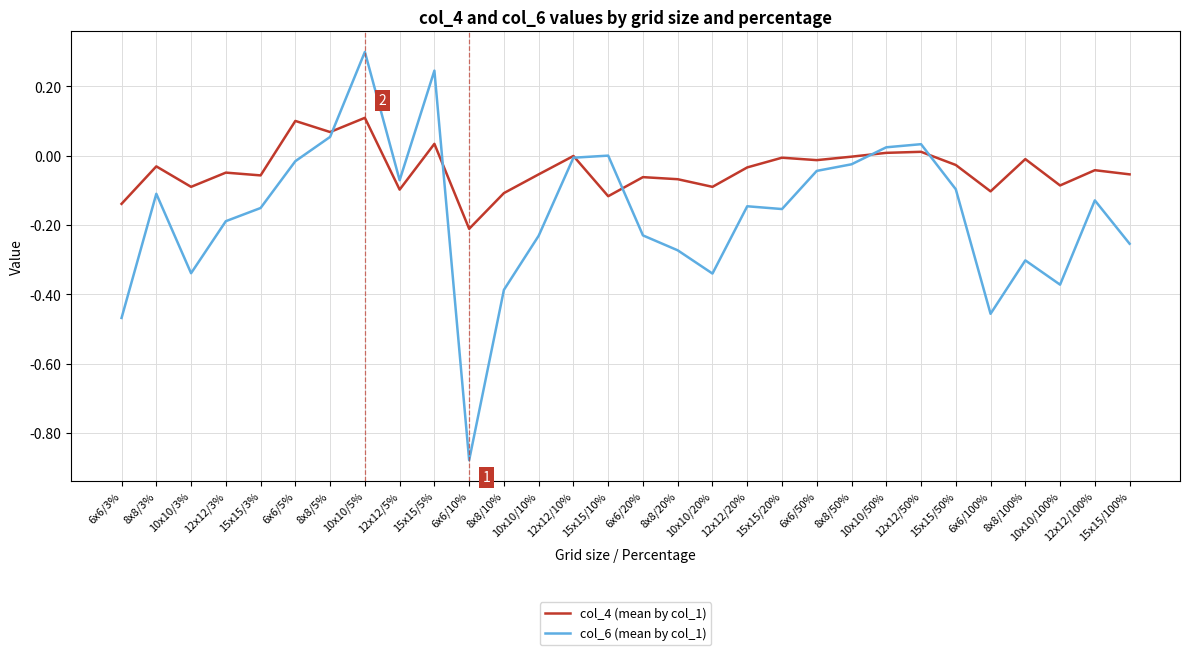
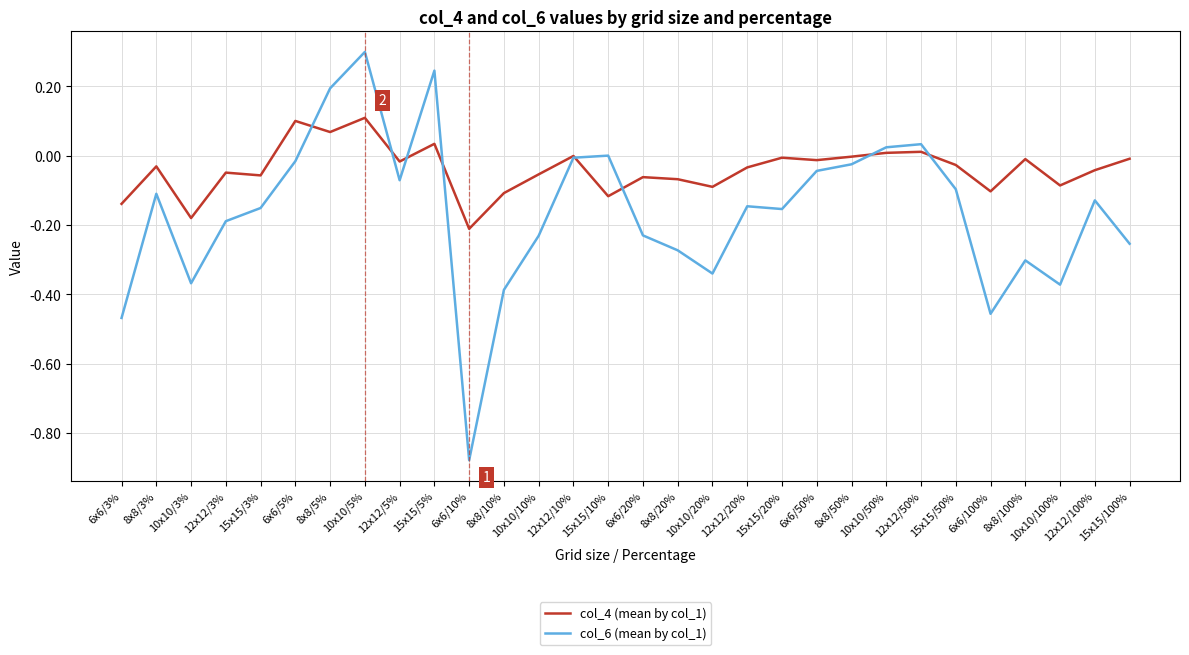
  {
    "col_4 (mean by col_1)": {
      "6x6/3%": -0.14,
      "8x8/3%": -0.03,
-     "10x10/3%": -0.09,
+     "10x10/3%": -0.18,
      "12x12/3%": -0.05,
      "15x15/3%": -0.06,
      "6x6/5%": 0.10,
      "8x8/5%": 0.07,
-     "12x12/5%": -0.10,
+     "12x12/5%": -0.02,
      "15x15/5%": 0.03,
      "6x6/10%": -0.21,
      "8x8/10%": -0.11,
      "10x10/10%": -0.05,
      "15x15/10%": -0.12,
      "6x6/20%": -0.06,
      "8x8/20%": -0.07,
      "10x10/20%": -0.09,
      "12x12/20%": -0.03,
      "15x15/20%": -0.01,
      "6x6/50%": -0.01,
      "8x8/50%": 0.00,
      "10x10/50%": 0.01,
      "12x12/50%": 0.01,
      "15x15/50%": -0.03,
      "6x6/100%": -0.10,
      "8x8/100%": -0.01,
      "10x10/100%": -0.09,
      "12x12/100%": -0.04,
-     "15x15/100%": -0.05
+     "15x15/100%": -0.01
    },
    "col_6 (mean by col_1)": {
      "6x6/3%": -0.47,
      "8x8/3%": -0.11,
-     "10x10/3%": -0.34,
+     "10x10/3%": -0.37,
      "12x12/3%": -0.19,
      "15x15/3%": -0.15,
      "6x6/5%": -0.02,
-     "8x8/5%": 0.05,
+     "8x8/5%": 0.19,
      "10x10/5%": 0.30,
      "12x12/5%": -0.07,
      "15x15/5%": 0.25,
      "8x8/10%": -0.39,
      "10x10/10%": -0.23,
      "15x15/10%": 0.00,
      "6x6/20%": -0.23,
      "8x8/20%": -0.27,
      "10x10/20%": -0.34,
      "12x12/20%": -0.15,
      "15x15/20%": -0.15,
      "6x6/50%": -0.04,
      "8x8/50%": -0.03,
      "10x10/50%": 0.02,
      "12x12/50%": 0.03,
      "15x15/50%": -0.10,
      "6x6/100%": -0.46,
      "8x8/100%": -0.30,
      "10x10/100%": -0.37,
      "12x12/100%": -0.13,
      "15x15/100%": -0.25
    }
  }
